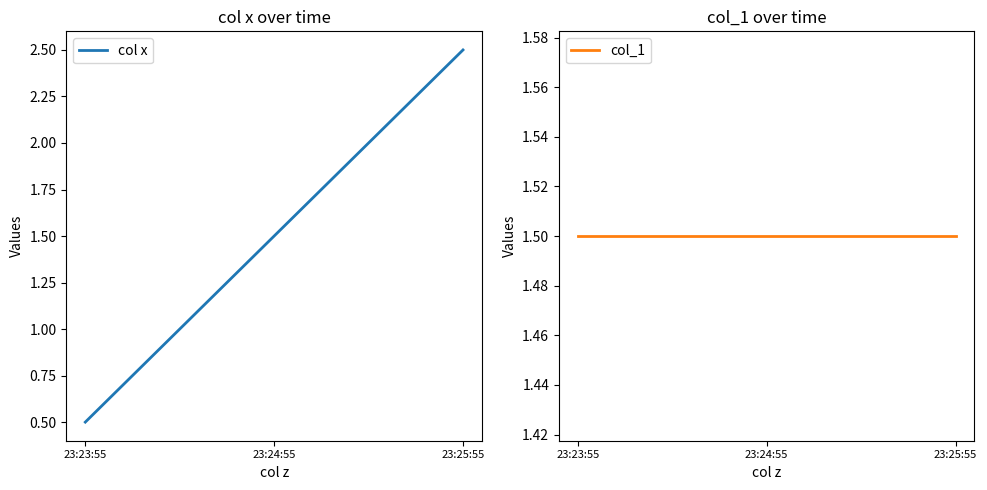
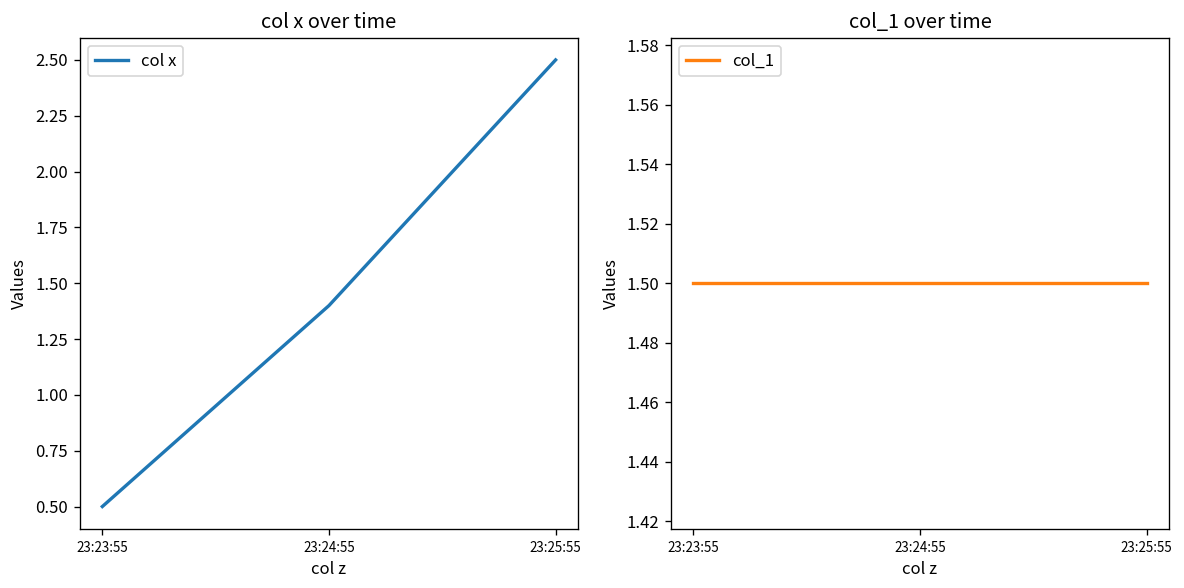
  {
    "col x over time": {
      "23:23:55": 0.5,
-     "23:24:55": 1.5,
+     "23:24:55": 1.4,
      "23:25:55": 2.5
    },
    "col_1 over time": {
      "23:23:55": 1.500,
      "23:24:55": 1.500,
      "23:25:55": 1.500
    }
  }
